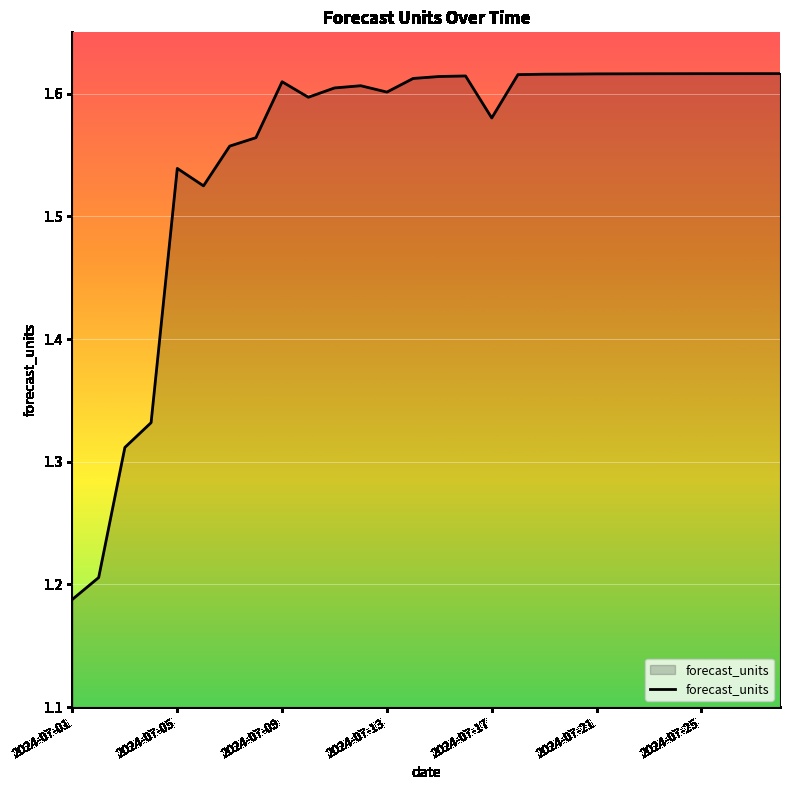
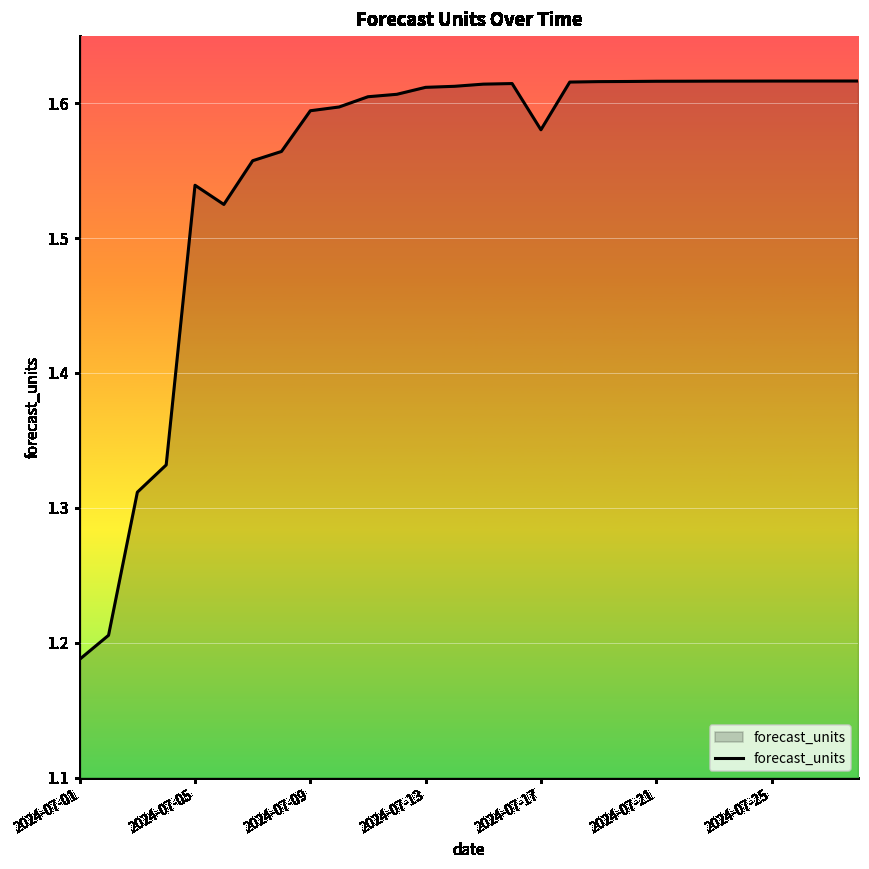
  {
    "2024-07-01": 1.188,
    "2024-07-05": 1.539,
-   "2024-07-09": 1.610,
-   "2024-07-13": 1.601,
+   "2024-07-09": 1.594,
+   "2024-07-13": 1.612,
    "2024-07-17": 1.580,
    "2024-07-21": 1.616,
    "2024-07-25": 1.616
  }
